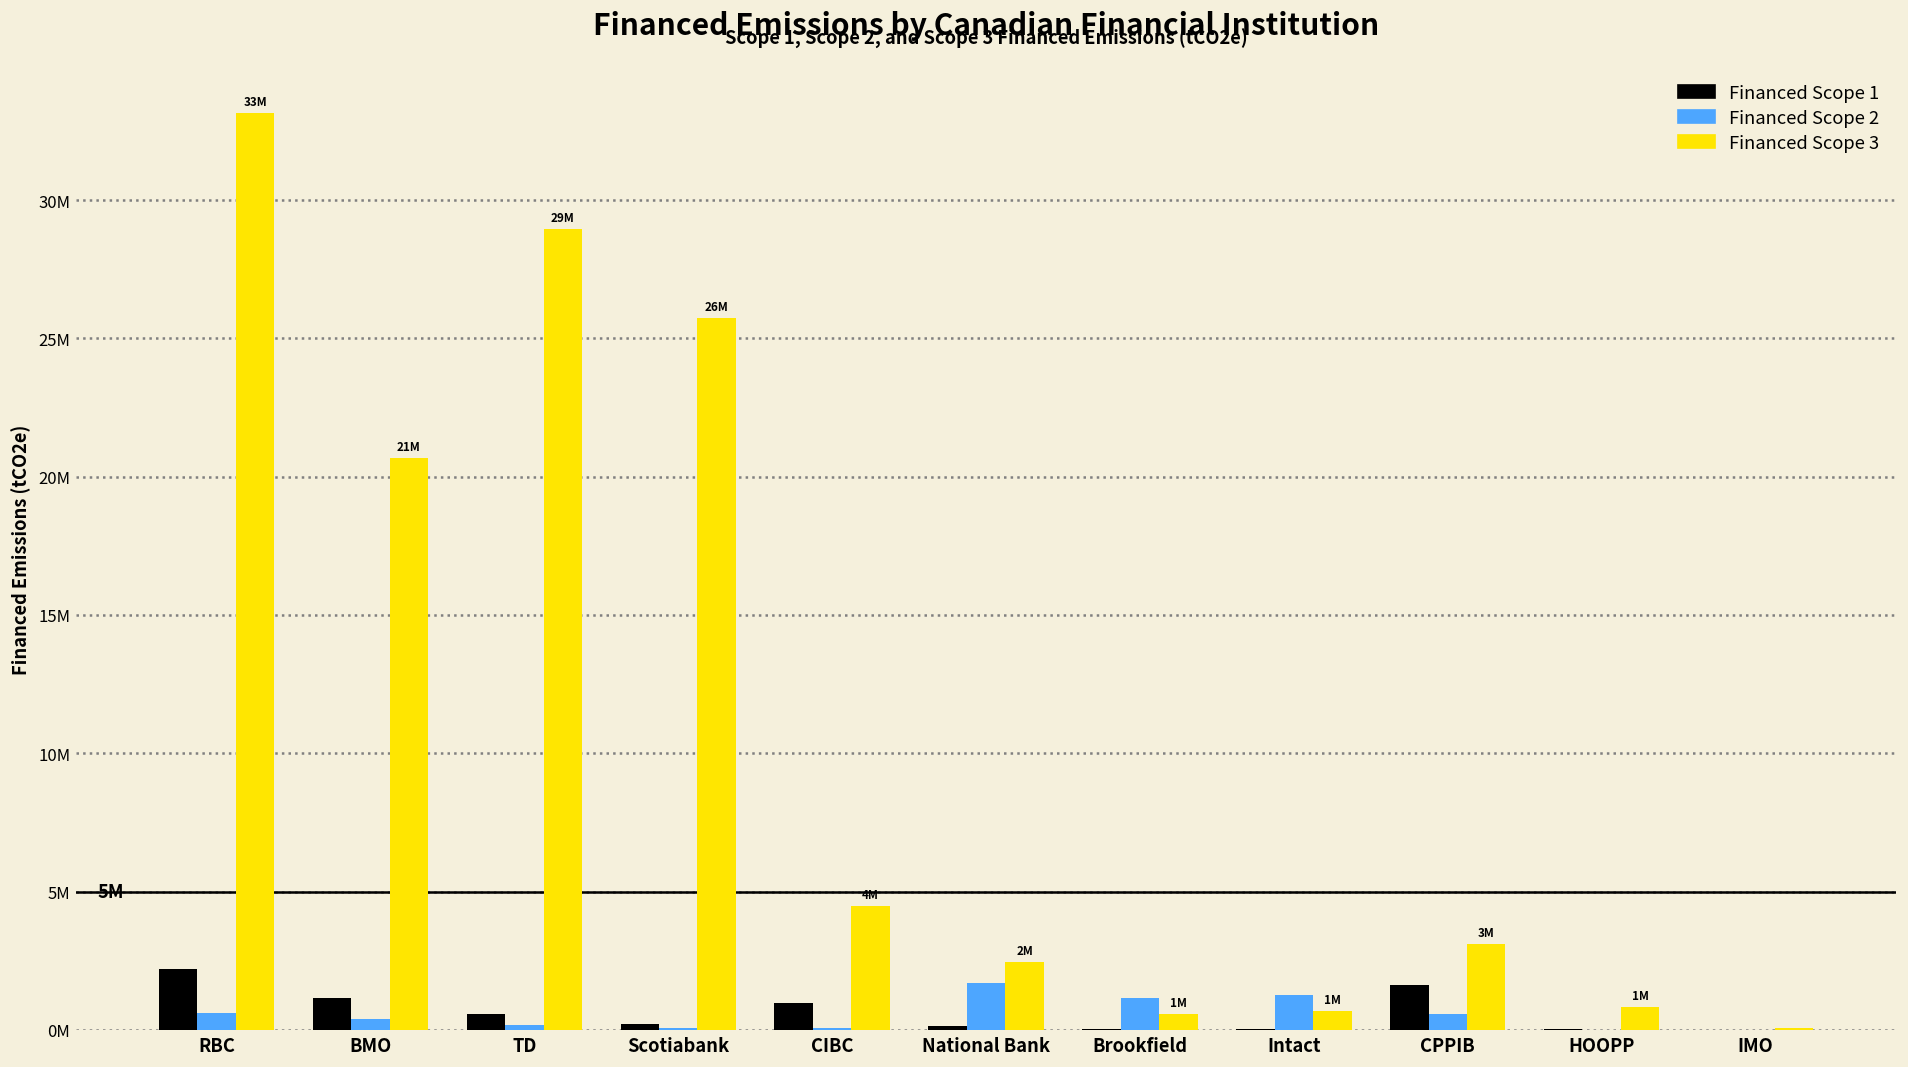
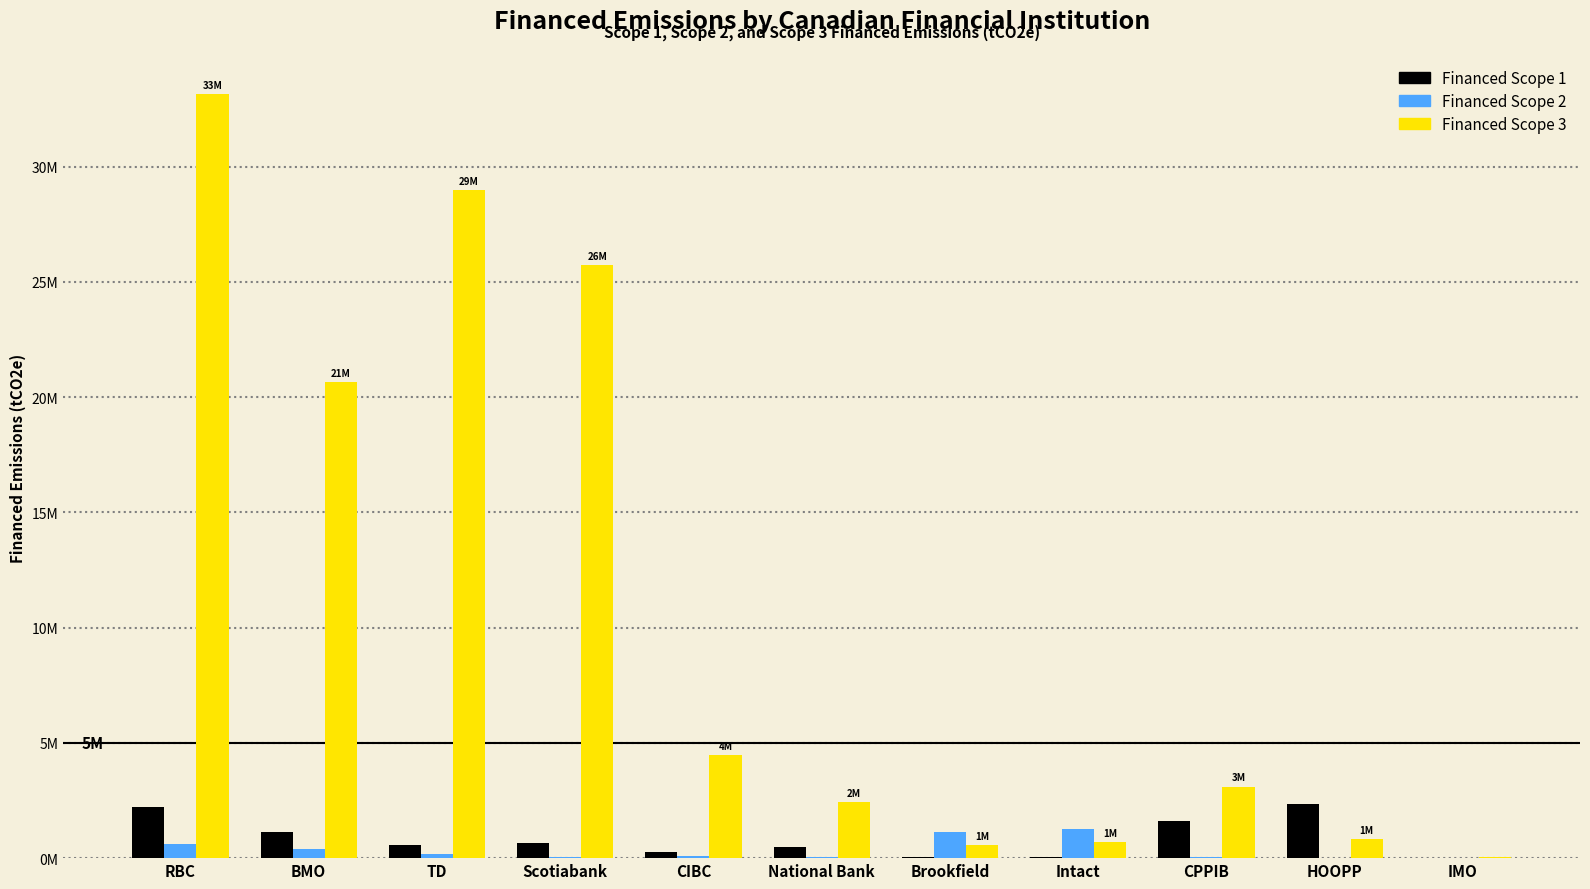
  {
    "Financed Scope 1": {
      "RBC": "2200000",
      "BMO": "1200000",
      "TD": "600000",
-     "Scotiabank": "200000",
-     "CIBC": "1000000",
-     "National Bank": "100000",
+     "Scotiabank": "600000",
+     "CIBC": "200000",
+     "National Bank": "500000",
      "CPPIB": "1600000",
-     "HOOPP": "0"
+     "HOOPP": "2400000"
    },
    "Financed Scope 2": {
      "RBC": "600000",
      "BMO": "400000",
      "TD": "200000",
-     "National Bank": "1700000",
-     "CPPIB": "600000"
+     "National Bank": "0",
+     "CPPIB": "100000"
    },
    "Financed Scope 3": {
      "RBC": "33M",
      "BMO": "21M",
      "TD": "29M",
      "Scotiabank": "26M",
      "CIBC": "4M",
      "National Bank": "2M",
      "Brookfield": "1M",
      "Intact": "1M",
      "CPPIB": "3M",
      "HOOPP": "1M"
    }
  }
